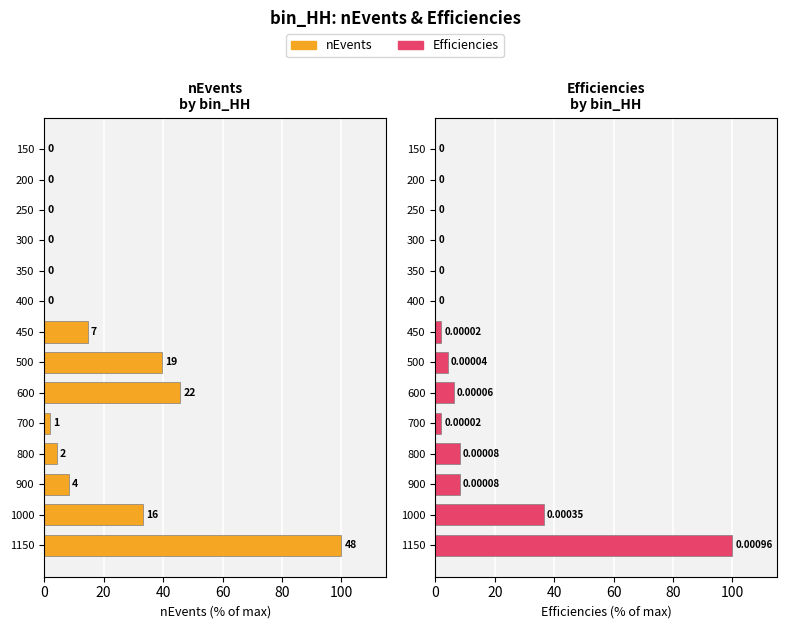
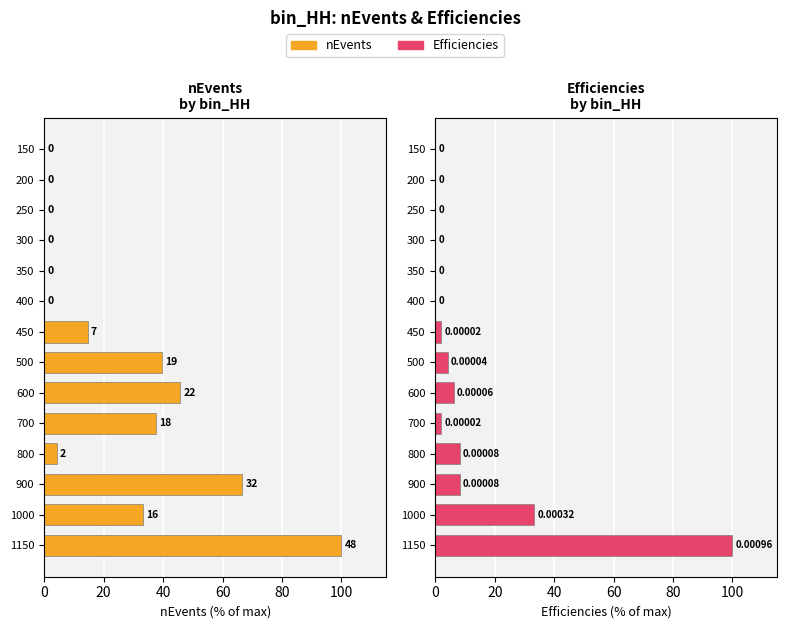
  {
    "nEvents by bin_HH": {
      "150": 0,
      "200": 0,
      "250": 0,
      "300": 0,
      "350": 0,
      "400": 0,
-     "700": 1,
-     "900": 4
+     "700": 18,
+     "900": 32
    },
    "Efficiencies by bin_HH": {
      "150": 0,
      "200": 0,
      "250": 0,
      "300": 0,
      "350": 0,
      "400": 0,
-     "1000": 0.00035
+     "1000": 0.00032
    }
  }
